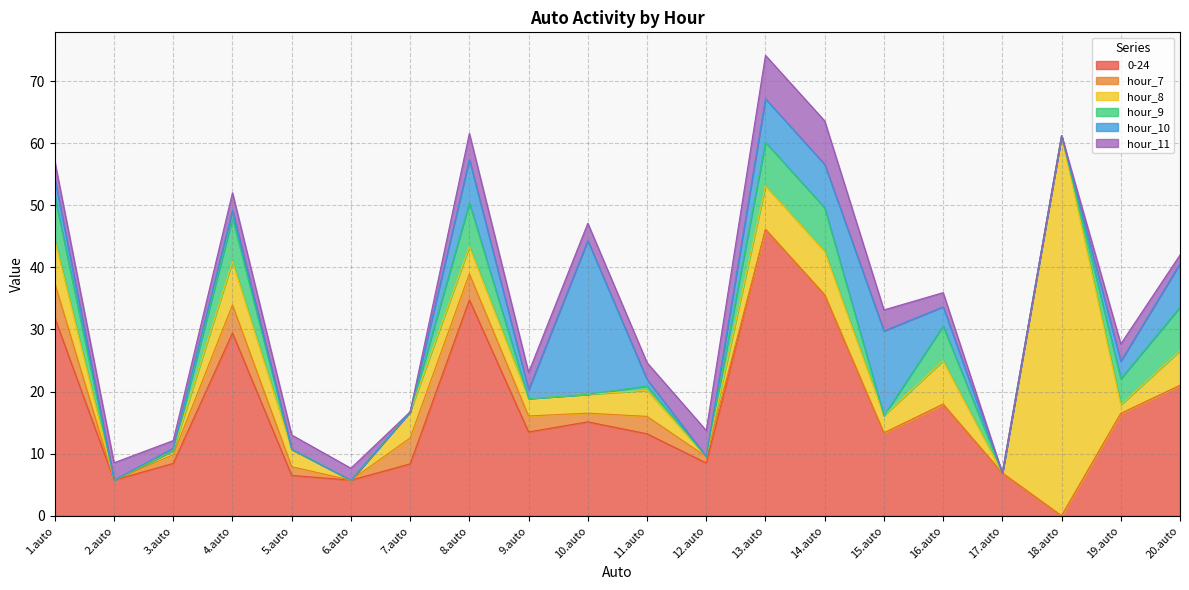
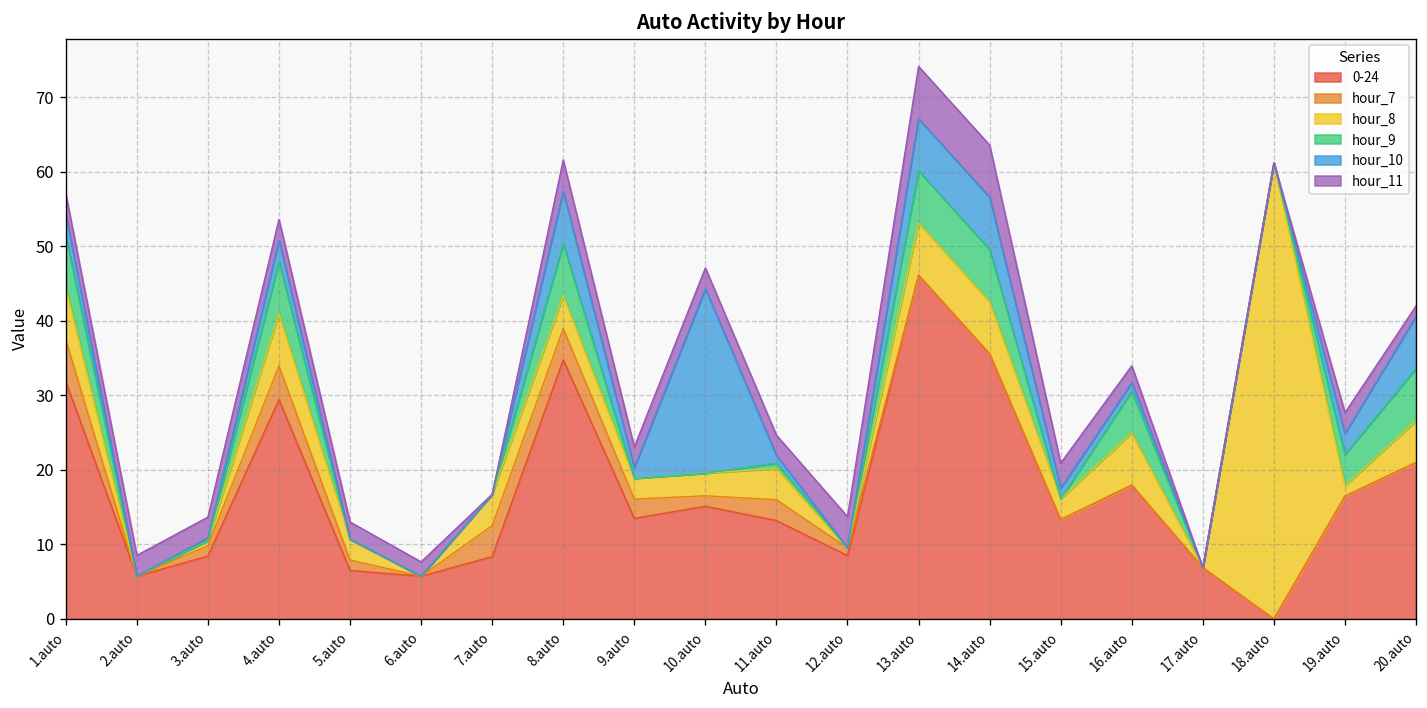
  {
    "hour_8": {
      "1.auto": 7,
      "4.auto": 7,
      "8.auto": 4,
      "11.auto": 4,
      "13.auto": 7,
      "14.auto": 7,
      "16.auto": 7,
      "19.auto": 1,
      "20.auto": 6
    },
    "hour_9": {
      "1.auto": 7,
      "4.auto": 7,
      "8.auto": 7,
      "11.auto": 1,
      "13.auto": 7,
      "14.auto": 7,
      "16.auto": 6,
      "19.auto": 4,
      "20.auto": 7
    },
    "hour_10": {
      "1.auto": 3,
-     "4.auto": 1,
+     "4.auto": 3,
      "8.auto": 7,
      "9.auto": 1,
      "10.auto": 25,
      "11.auto": 1,
      "13.auto": 7,
      "14.auto": 7,
-     "15.auto": 14,
-     "16.auto": 3,
+     "15.auto": 1,
+     "16.auto": 1,
      "19.auto": 3,
      "20.auto": 7
    },
    "hour_11": {
      "1.auto": 3,
      "2.auto": 3,
-     "3.auto": 1,
+     "3.auto": 3,
      "4.auto": 3,
      "5.auto": 2,
      "6.auto": 2,
      "8.auto": 4,
      "9.auto": 3,
      "10.auto": 3,
      "11.auto": 3,
      "12.auto": 4,
      "13.auto": 7,
      "14.auto": 7,
      "15.auto": 3,
      "16.auto": 2,
      "19.auto": 3,
      "20.auto": 1
    }
  }
